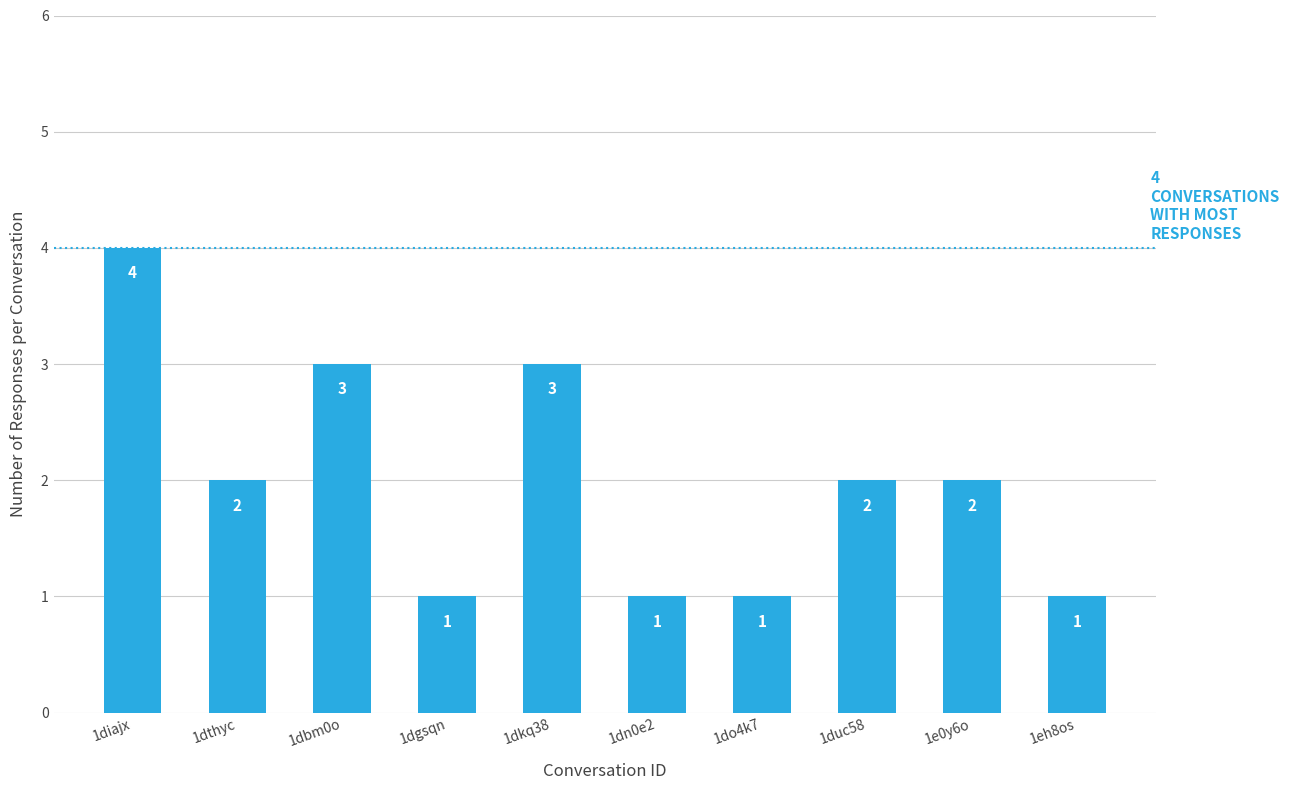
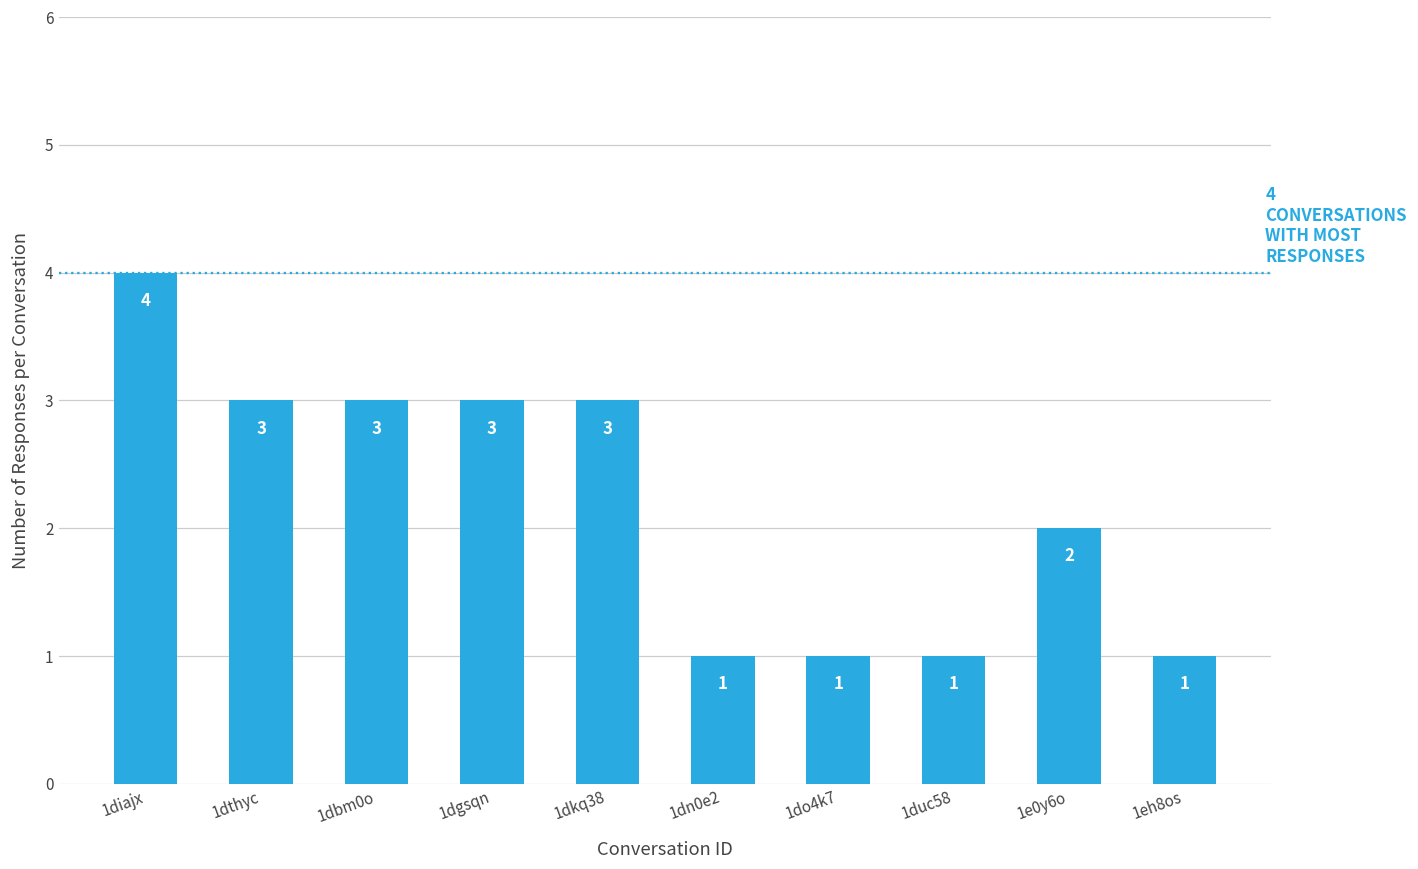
  {
    "1diajx": 4,
-   "1dthyc": 2,
+   "1dthyc": 3,
    "1dbm0o": 3,
-   "1dgsqn": 1,
+   "1dgsqn": 3,
    "1dkq38": 3,
    "1dn0e2": 1,
    "1do4k7": 1,
-   "1duc58": 2,
+   "1duc58": 1,
    "1e0y6o": 2,
    "1eh8os": 1
  }
